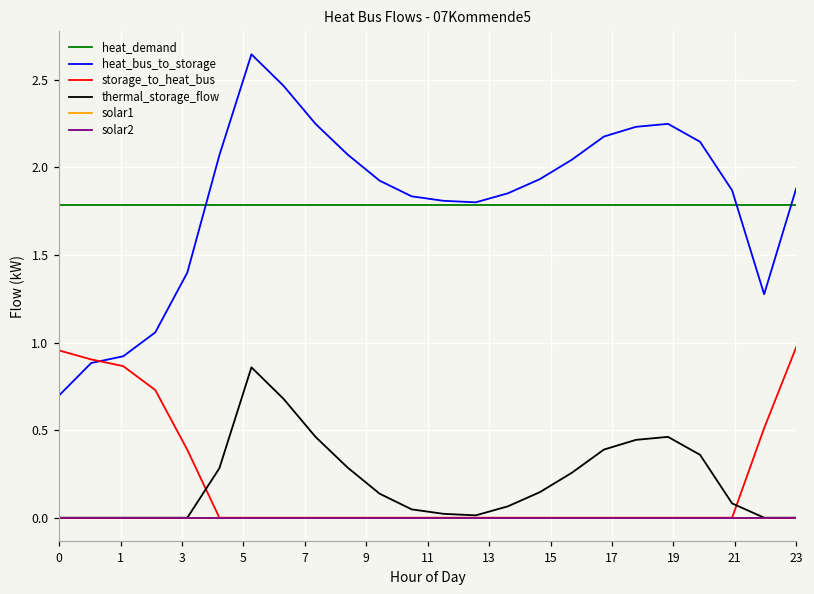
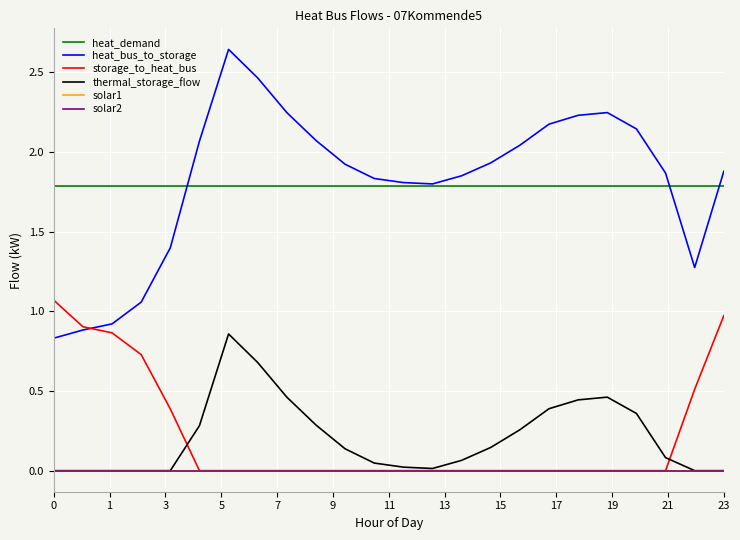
  {
    "heat_demand": {
      "0": 1.79,
      "23": 1.79
    },
    "heat_bus_to_storage": {
-     "0": 0.70,
+     "0": 0.83,
      "23": 1.88
    },
    "storage_to_heat_bus": {
-     "0": 0.95,
+     "0": 1.07,
      "23": 0.97
    }
  }
